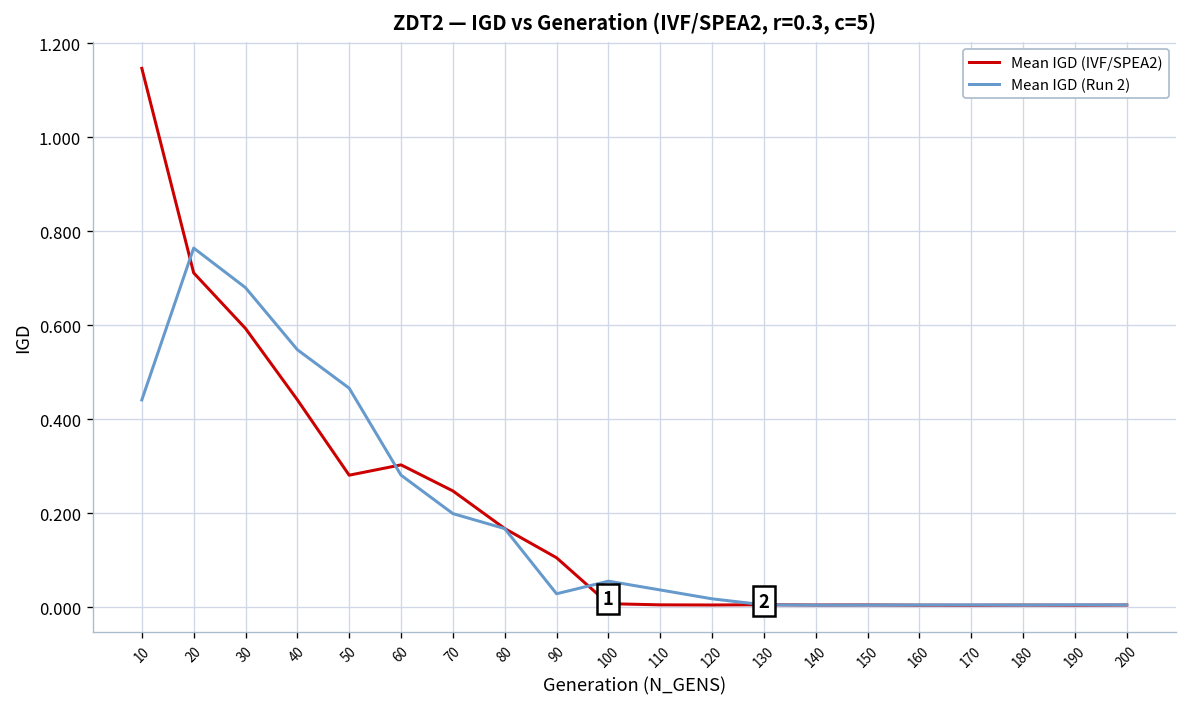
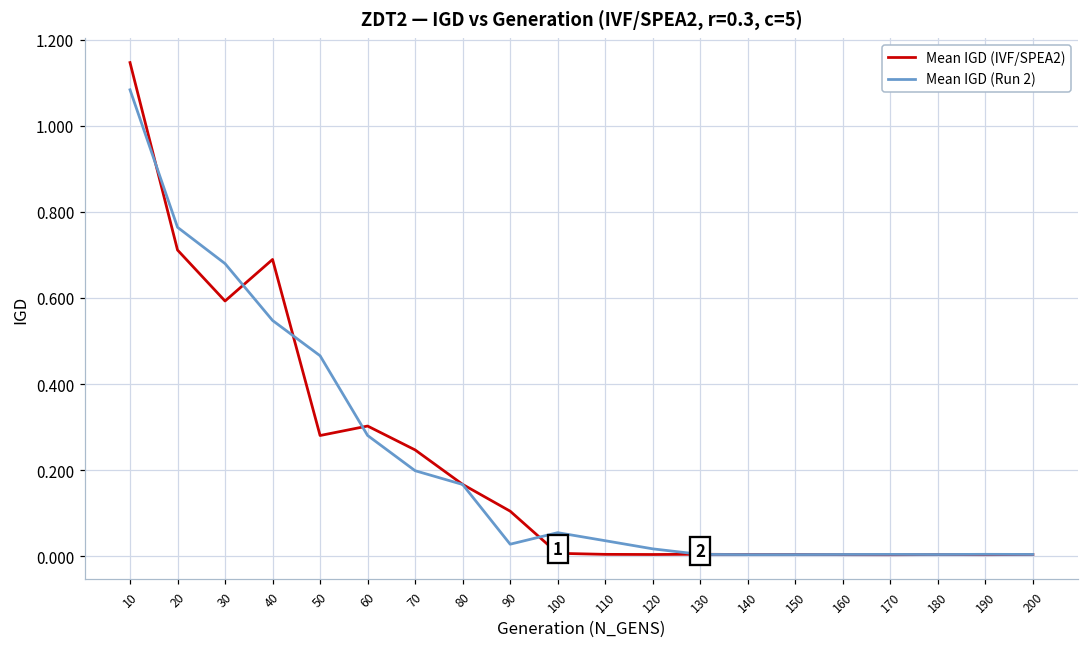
  {
    "Mean IGD (IVF/SPEA2)": {
      "10": 1.15,
      "20": 0.71,
      "30": 0.59,
-     "40": 0.44,
+     "40": 0.69,
      "50": 0.28,
      "60": 0.30,
      "70": 0.25,
      "90": 0.11,
      "110": 0.00,
      "120": 0.00
    },
    "Mean IGD (Run 2)": {
-     "10": 0.44,
+     "10": 1.08,
      "20": 0.76,
      "30": 0.68,
      "40": 0.55,
      "50": 0.47,
      "60": 0.28,
      "70": 0.20,
      "90": 0.03,
      "100": 0.06,
      "110": 0.04,
      "120": 0.02
    }
  }
